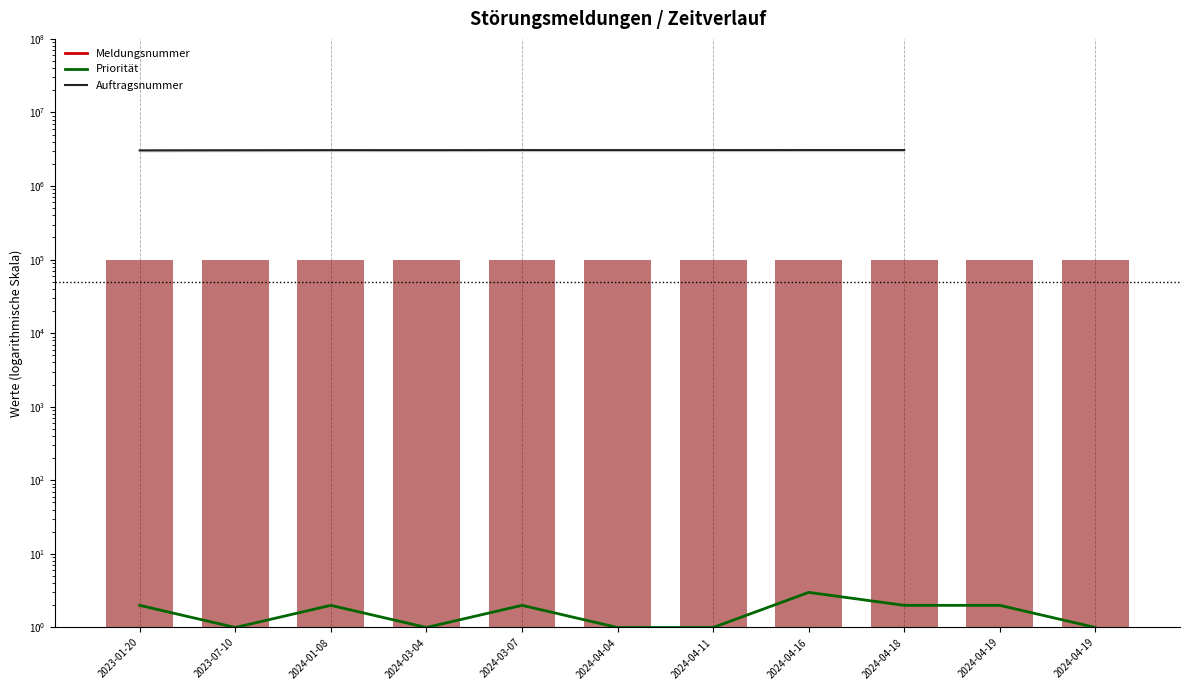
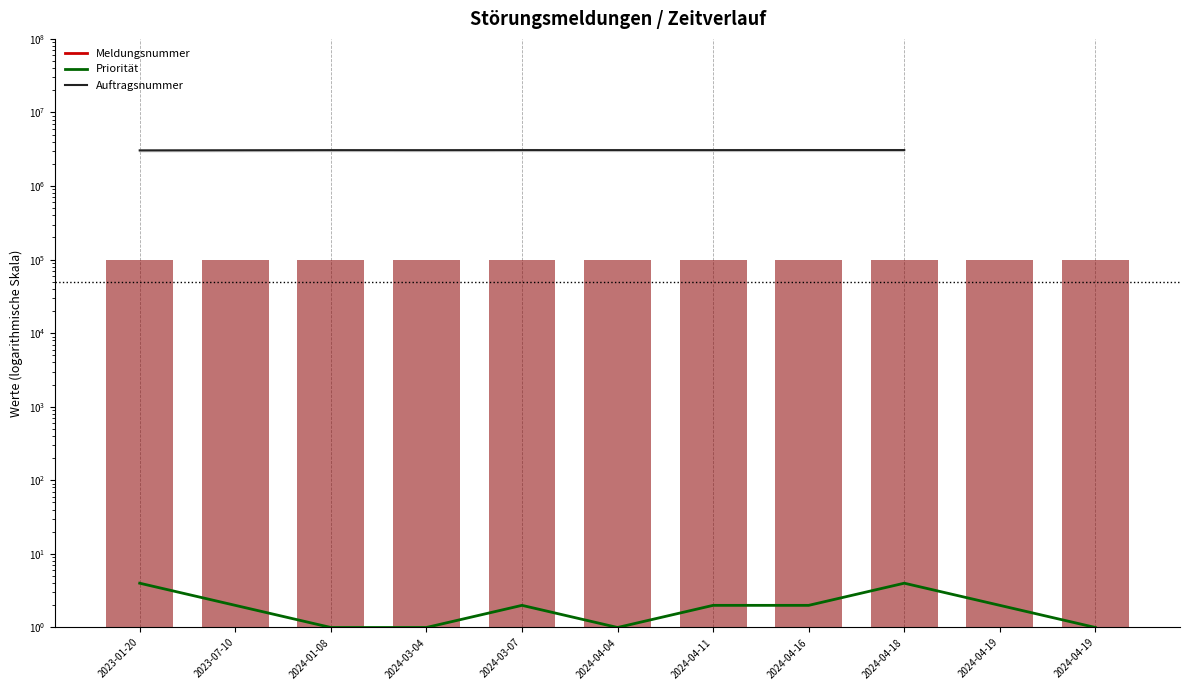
  {
    "Priorität": {
-     "2023-01-20": 2,
-     "2023-07-10": 1,
-     "2024-01-08": 2,
+     "2023-01-20": 4,
+     "2023-07-10": 2,
+     "2024-01-08": 1,
      "2024-03-04": 1,
      "2024-03-07": 2,
      "2024-04-04": 1,
-     "2024-04-11": 1,
-     "2024-04-16": 3,
-     "2024-04-18": 2
+     "2024-04-11": 2,
+     "2024-04-16": 2,
+     "2024-04-18": 4
    }
  }
